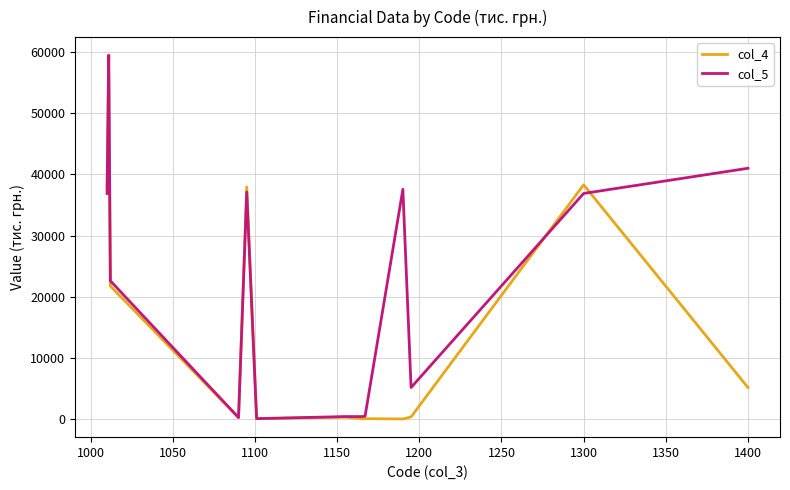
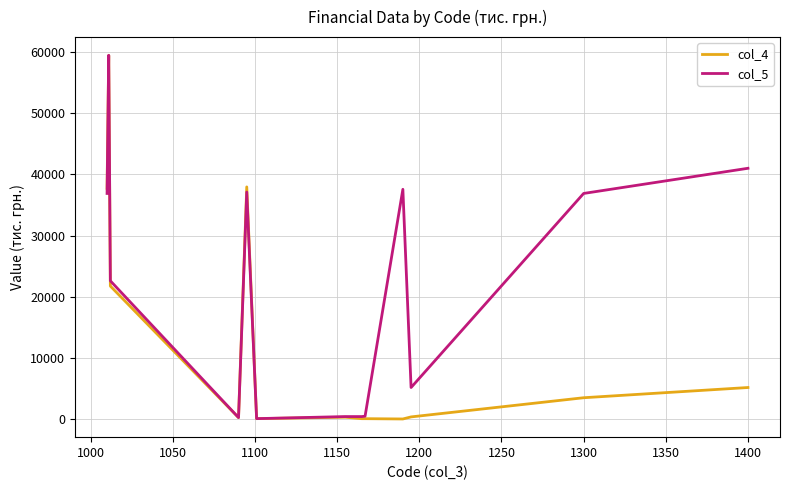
  {
    "col_4": {
-     "1300": 38000,
+     "1300": 3000,
      "1400": 5000
    },
    "col_5": {
      "1300": 37000,
      "1400": 41000
    }
  }
